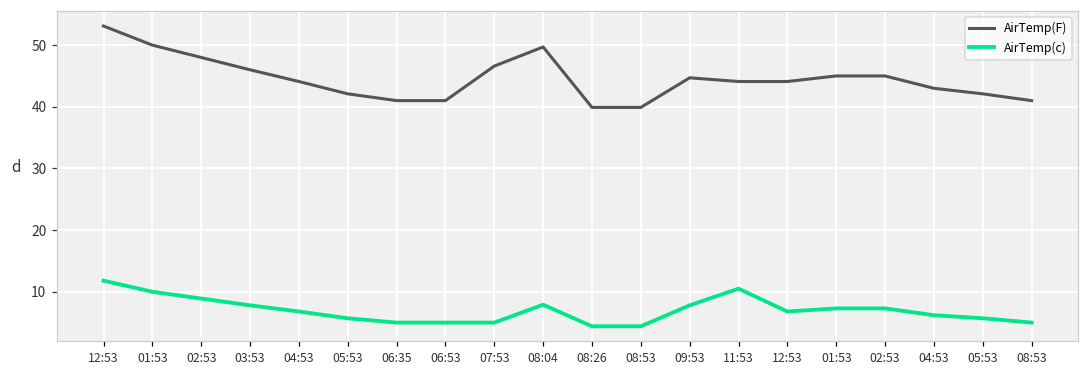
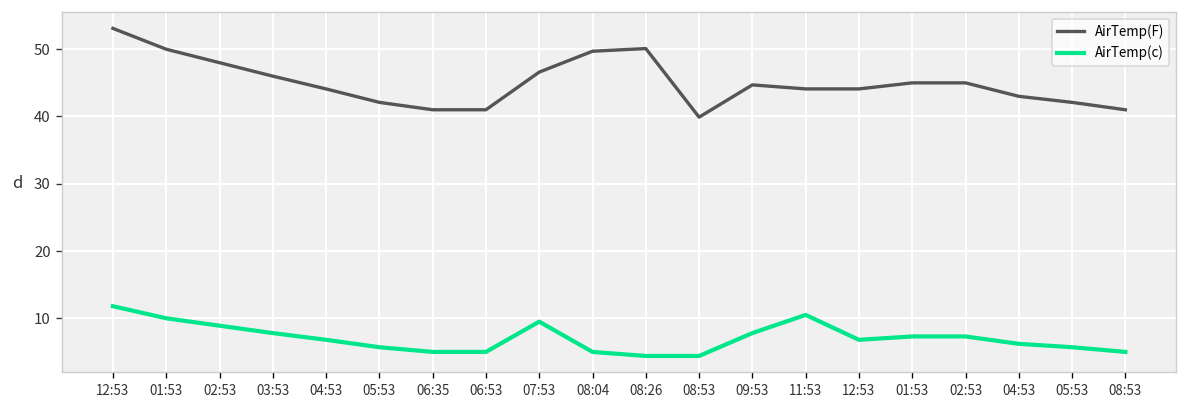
  {
    "AirTemp(F)": {
      "03:53": 46,
      "06:35": 41,
      "06:53": 41,
      "07:53": 47,
      "08:04": 50,
-     "08:26": 40,
+     "08:26": 50,
      "09:53": 45,
      "11:53": 44
    },
    "AirTemp(c)": {
      "03:53": 8,
      "06:35": 5,
      "06:53": 5,
-     "07:53": 5,
-     "08:04": 8,
+     "07:53": 10,
+     "08:04": 5,
      "08:26": 4,
      "09:53": 8,
      "11:53": 11
    }
  }
